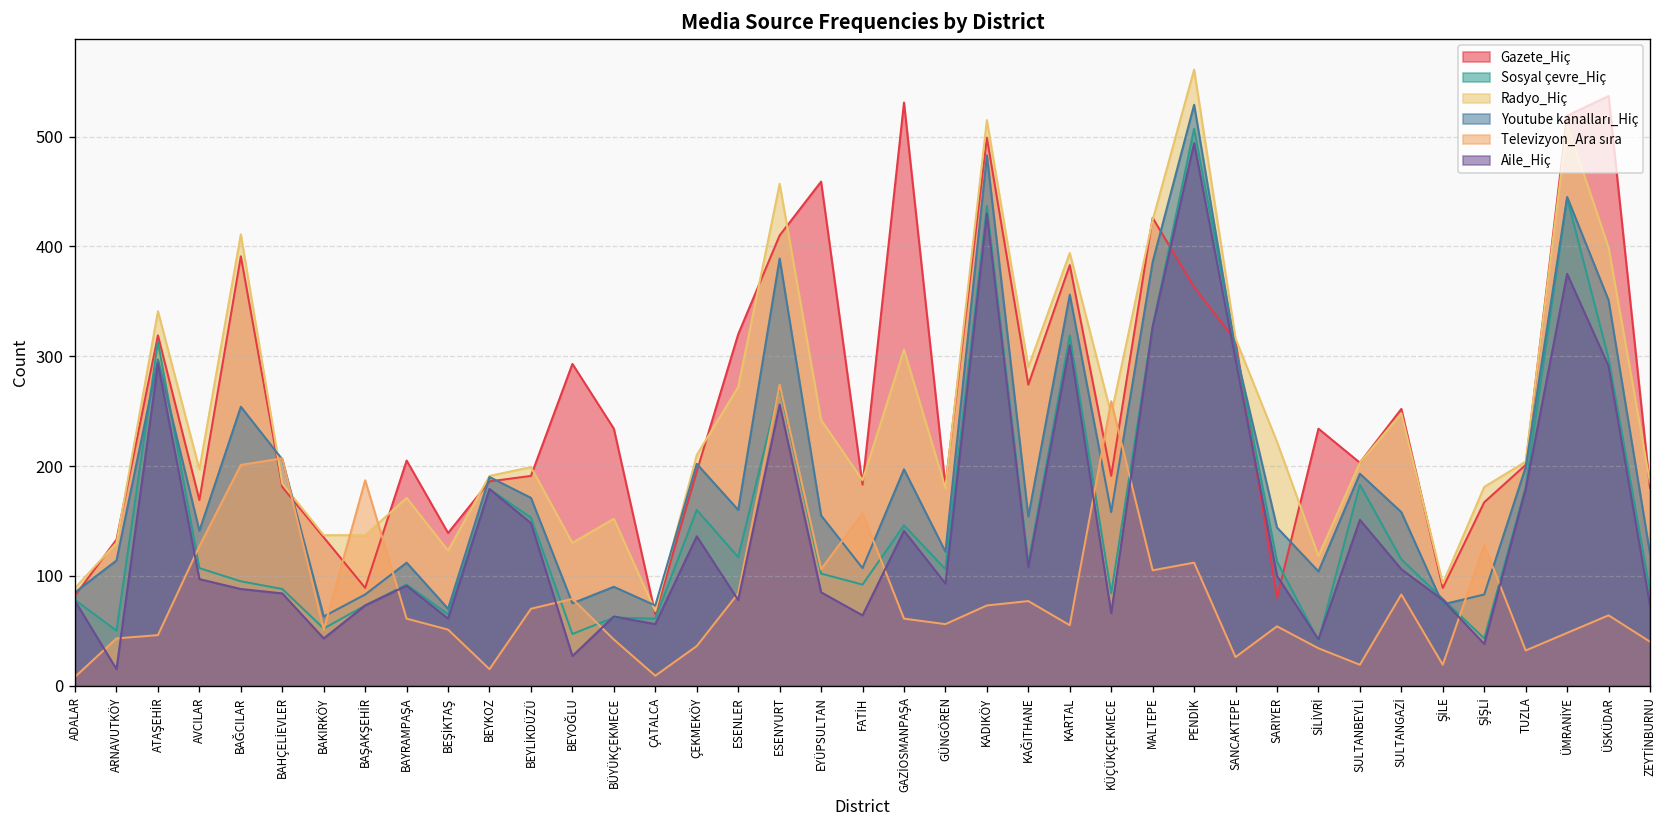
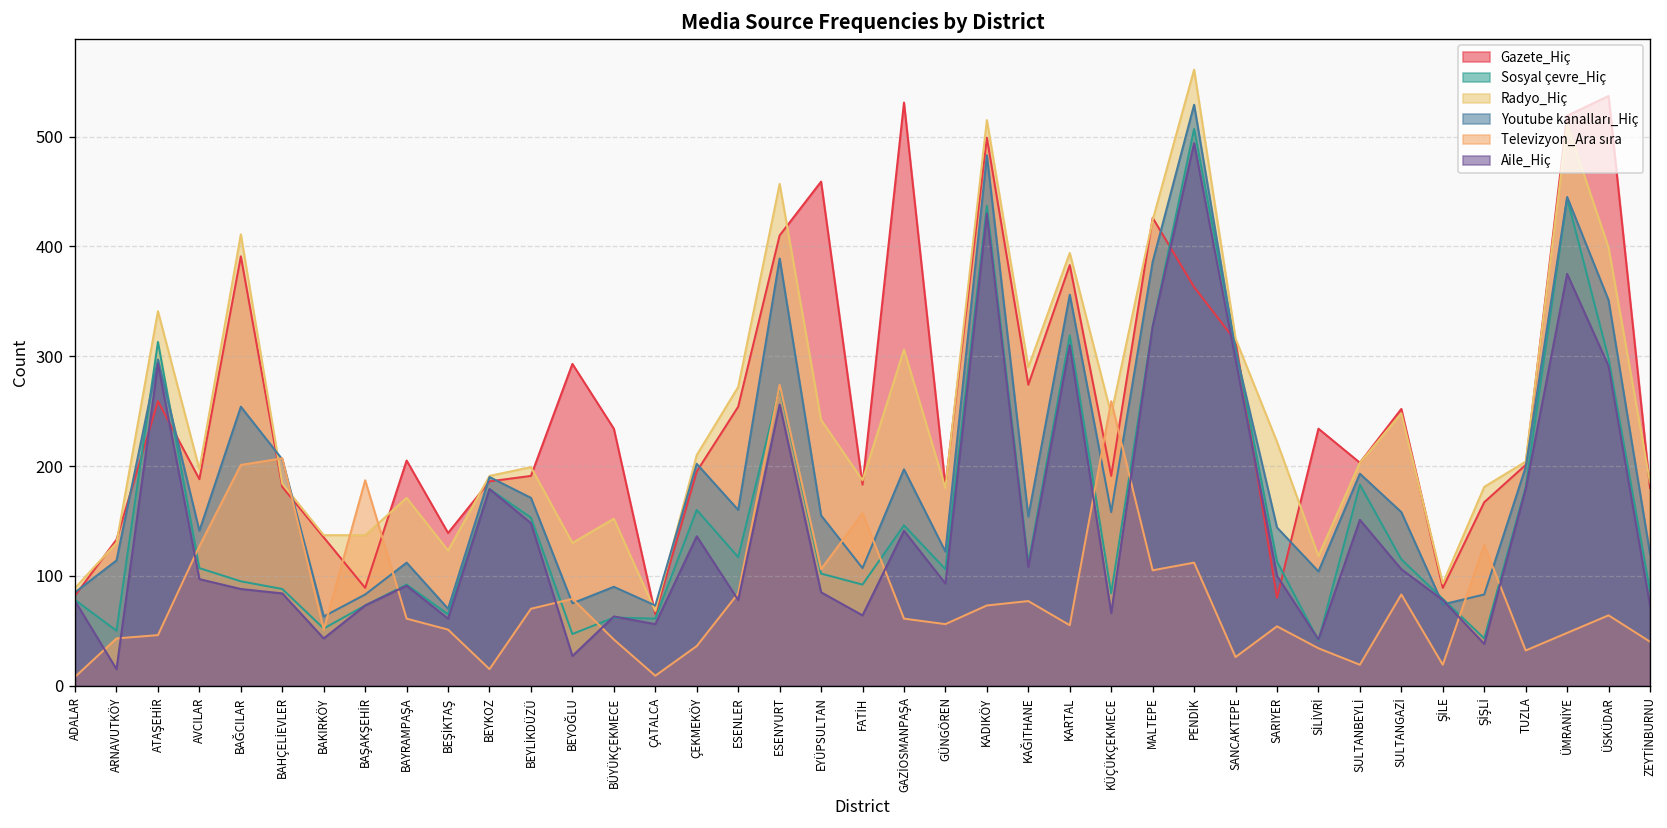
  {
    "Gazete_Hiç": {
      "ADALAR": 80,
      "ARNAVUTKÖY": 130,
-     "ATAŞEHİR": 320,
-     "AVCILAR": 170,
+     "ATAŞEHİR": 260,
+     "AVCILAR": 190,
      "BAĞCILAR": 390,
      "BAHÇELİEVLER": 180,
      "BAŞAKŞEHİR": 90,
      "BAYRAMPAŞA": 210,
      "BEŞİKTAŞ": 140,
      "BEYKOZ": 190,
      "BEYLİKDÜZÜ": 190,
      "BEYOĞLU": 290,
      "BÜYÜKÇEKMECE": 230,
      "ÇATALCA": 70,
      "ÇEKMEKÖY": 200,
-     "ESENLER": 320,
+     "ESENLER": 250,
      "ESENYURT": 410,
      "EYÜPSULTAN": 460,
      "FATİH": 180,
      "GAZİOSMANPAŞA": 530,
      "KADIKÖY": 500,
      "KAĞITHANE": 270,
      "KARTAL": 380,
      "KÜÇÜKÇEKMECE": 190,
      "PENDİK": 360,
      "SARIYER": 80,
      "SİLİVRİ": 230,
      "SULTANGAZİ": 250,
      "ŞİLE": 90,
      "ŞİŞLİ": 170,
      "ZEYTİNBURNU": 180
    }
  }
